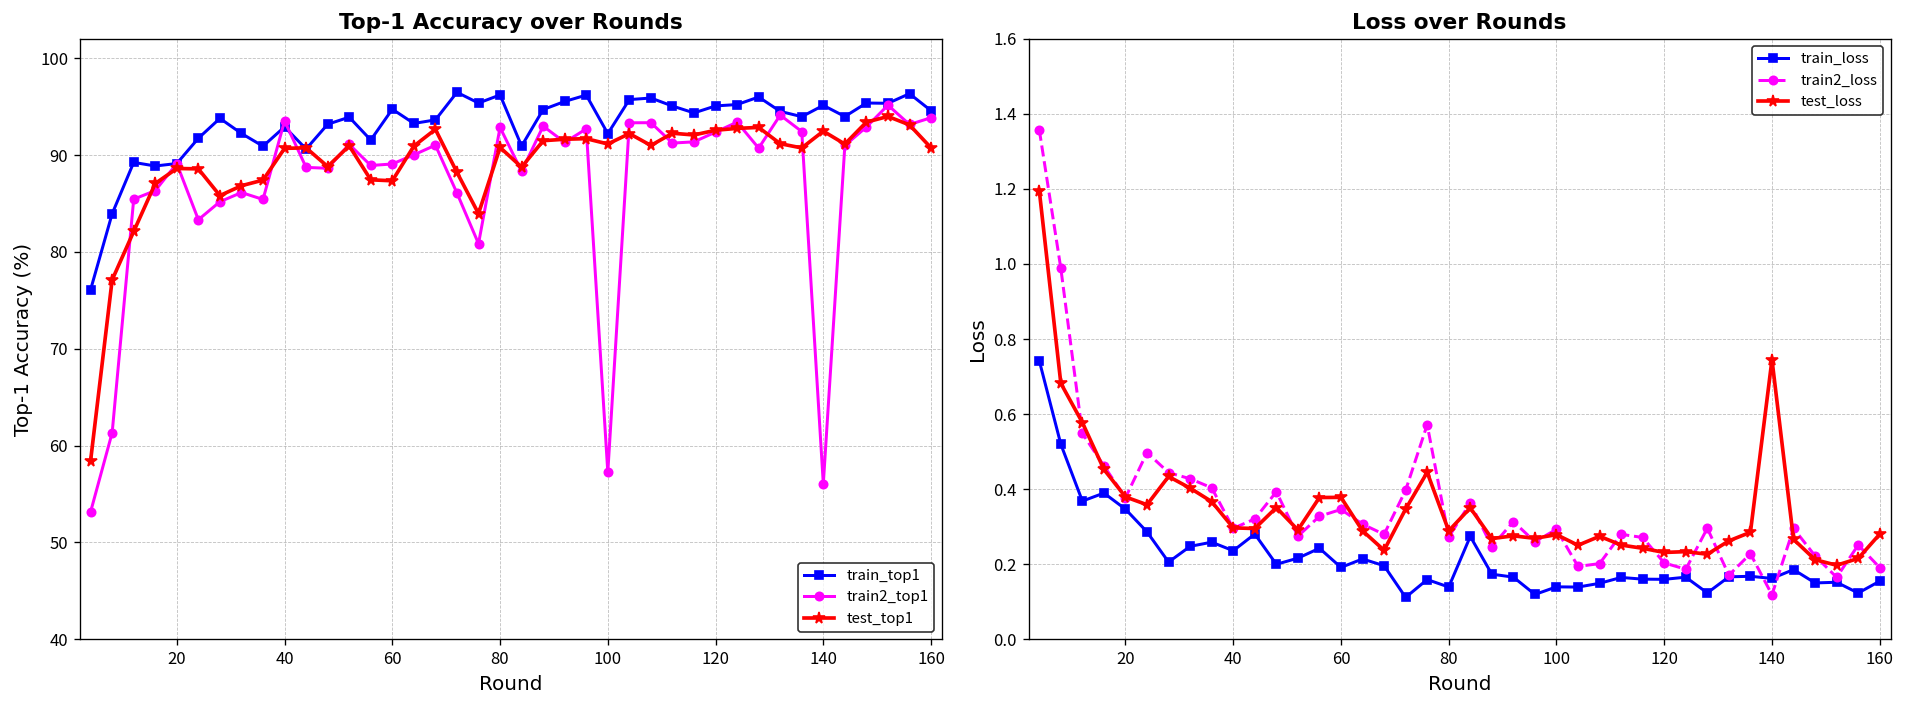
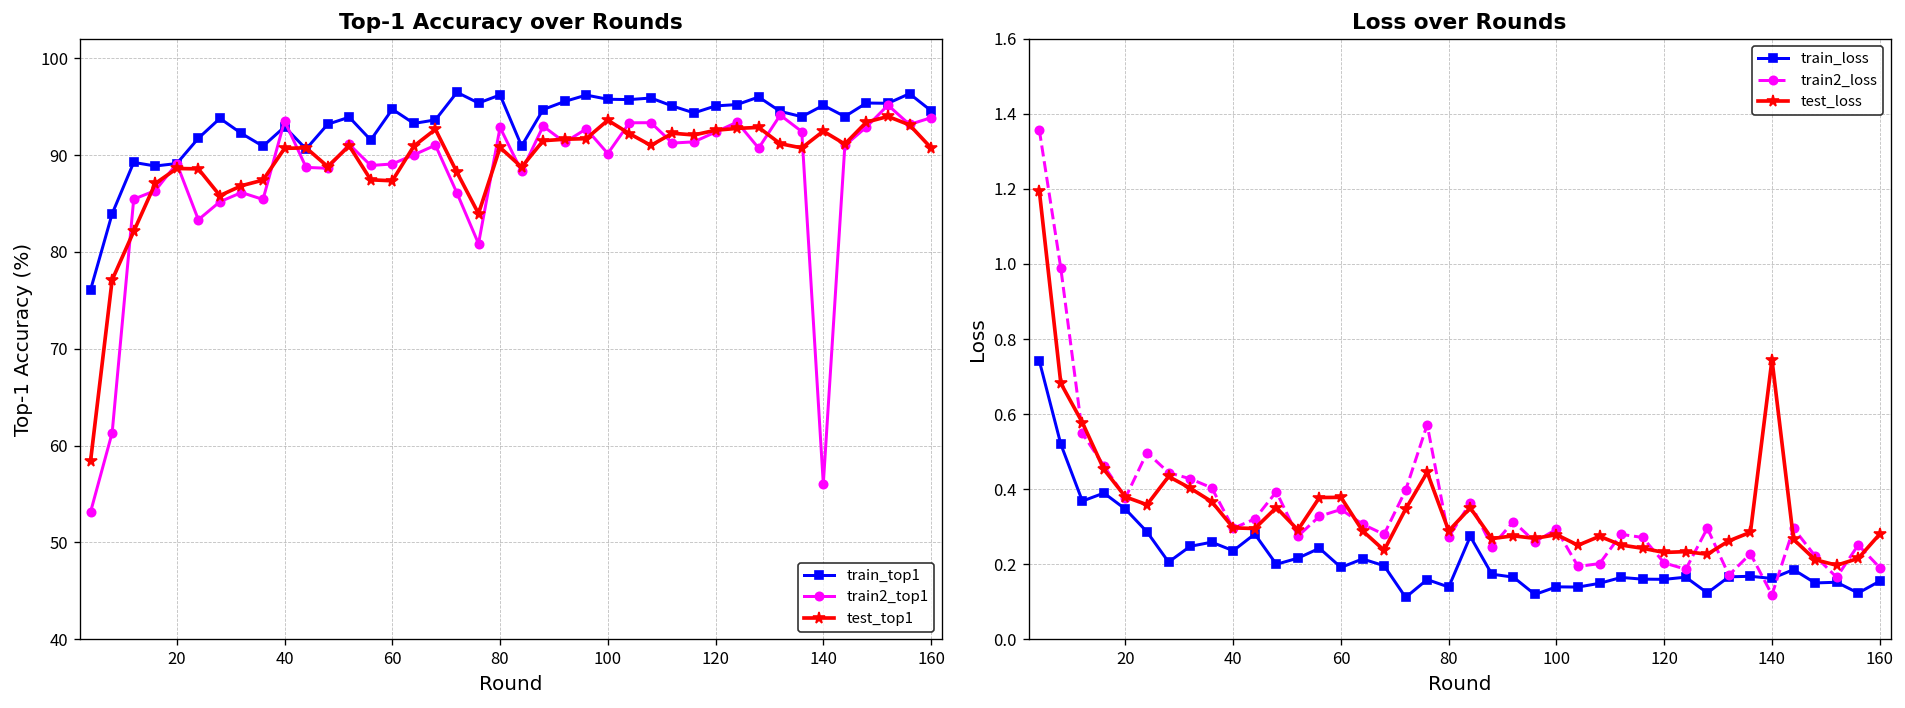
  {
    "Top-1 Accuracy over Rounds": {
      "train_top1": {
        "40": 93,
        "60": 95,
        "80": 96,
-       "100": 92,
+       "100": 96,
        "120": 95,
        "140": 95,
        "160": 95
      },
      "train2_top1": {
        "40": 94,
        "60": 89,
        "80": 93,
-       "100": 57,
+       "100": 90,
        "140": 56,
        "160": 94
      },
      "test_top1": {
        "20": 89,
        "40": 91,
        "60": 87,
        "80": 91,
-       "100": 91,
+       "100": 94,
        "140": 92,
        "160": 91
      }
    },
    "Loss over Rounds": {
      "train_loss": {
        "20": 0.35,
        "40": 0.24,
        "60": 0.19,
        "80": 0.14,
        "100": 0.14,
        "120": 0.16,
        "140": 0.16,
        "160": 0.15
      },
      "train2_loss": {
        "60": 0.35,
        "80": 0.27,
        "100": 0.29,
        "120": 0.20,
        "140": 0.12,
        "160": 0.19
      },
      "test_loss": {
        "60": 0.38,
        "80": 0.29,
        "100": 0.28,
        "120": 0.23,
        "140": 0.75,
        "160": 0.28
      }
    }
  }
